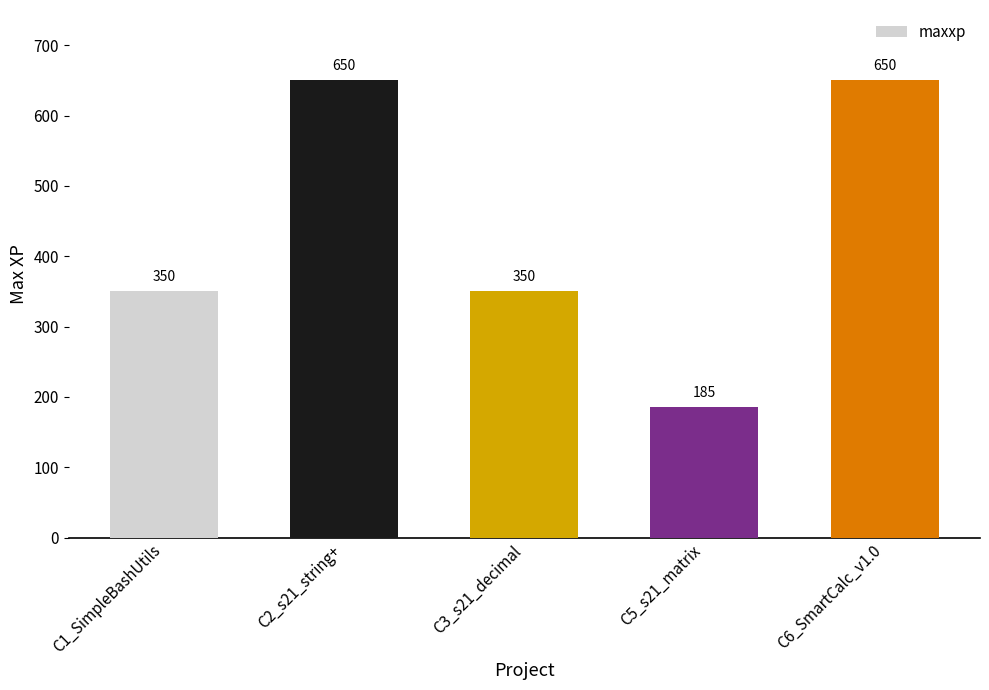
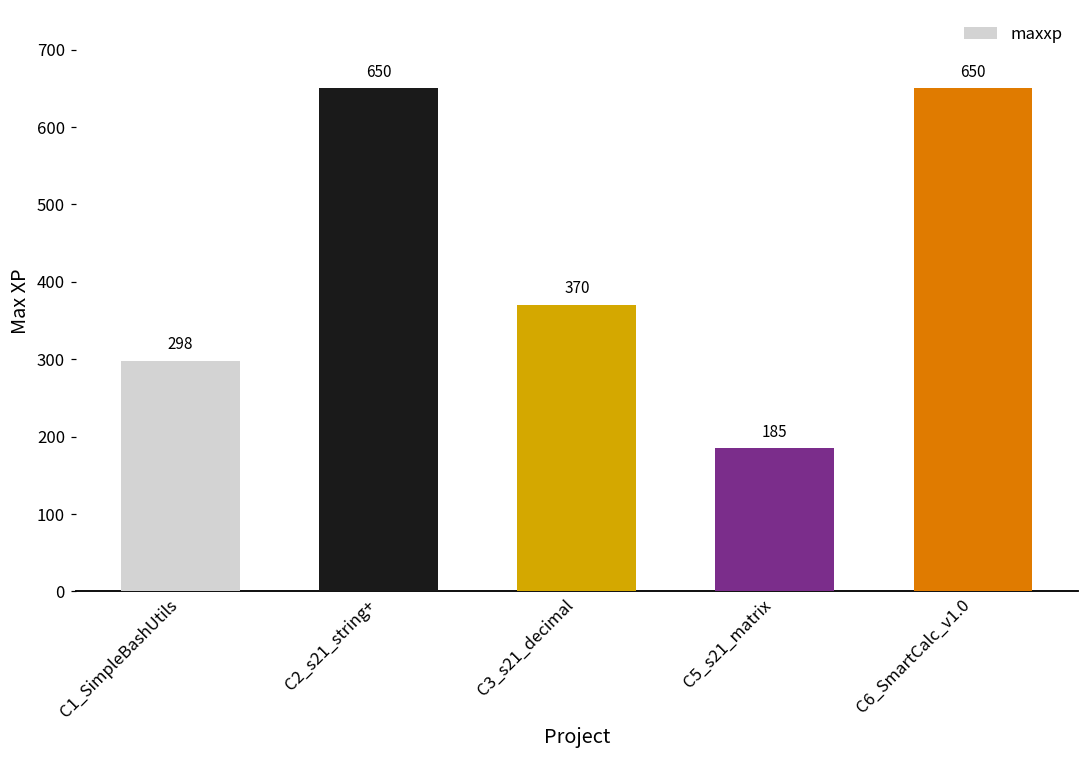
  {
-   "C1_SimpleBashUtils": 350,
+   "C1_SimpleBashUtils": 298,
    "C2_s21_string+": 650,
-   "C3_s21_decimal": 350,
+   "C3_s21_decimal": 370,
    "C5_s21_matrix": 185,
    "C6_SmartCalc_v1.0": 650
  }
